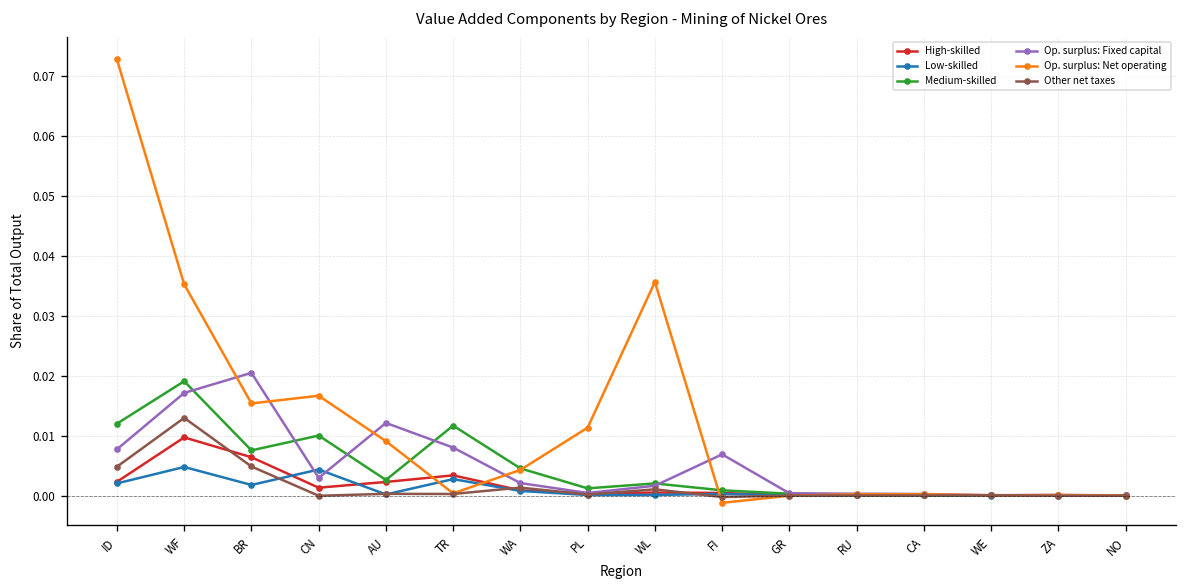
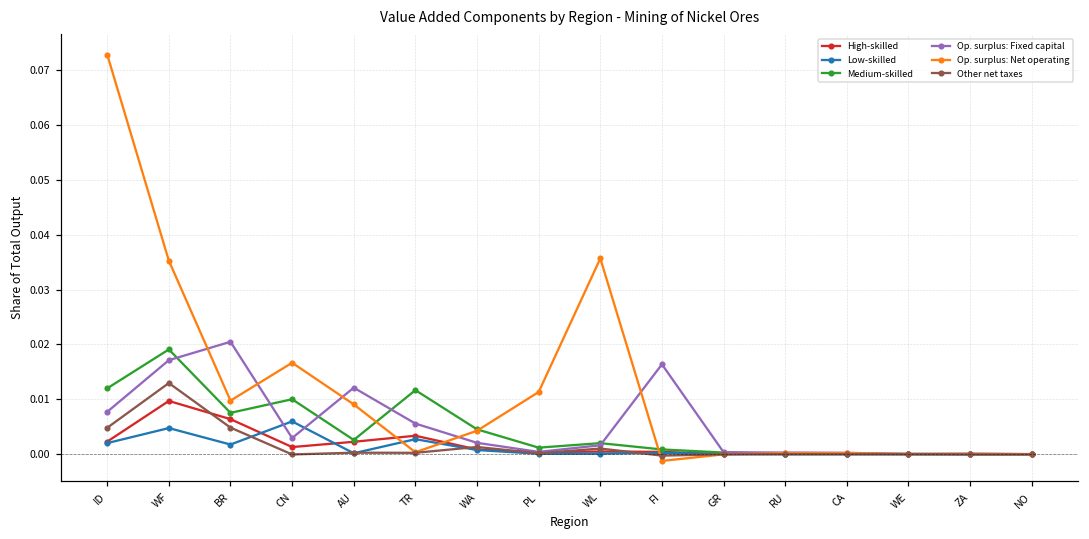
  {
    "High-skilled": {
      "WF": 0.010,
      "BR": 0.006,
      "CN": 0.001,
      "TR": 0.003
    },
    "Low-skilled": {
      "WF": 0.005,
      "BR": 0.002,
-     "CN": 0.004,
+     "CN": 0.006,
      "TR": 0.003
    },
    "Medium-skilled": {
      "ID": 0.012,
      "WF": 0.019,
      "BR": 0.008,
      "CN": 0.010,
      "TR": 0.012,
      "PL": 0.001
    },
    "Op. surplus: Fixed capital": {
      "ID": 0.008,
      "WF": 0.017,
      "BR": 0.020,
      "CN": 0.003,
      "AU": 0.012,
-     "TR": 0.008,
+     "TR": 0.006,
      "WA": 0.002,
-     "FI": 0.007
+     "FI": 0.016
    },
    "Op. surplus: Net operating": {
      "ID": 0.073,
      "WF": 0.035,
-     "BR": 0.015,
+     "BR": 0.010,
      "CN": 0.017,
      "AU": 0.009,
      "PL": 0.011,
      "WL": 0.036,
      "FI": -0.001
    },
    "Other net taxes": {
      "ID": 0.005,
      "WF": 0.013,
      "BR": 0.005,
      "CN": 0.000,
      "WL": 0.001,
      "FI": 0.000
    }
  }
